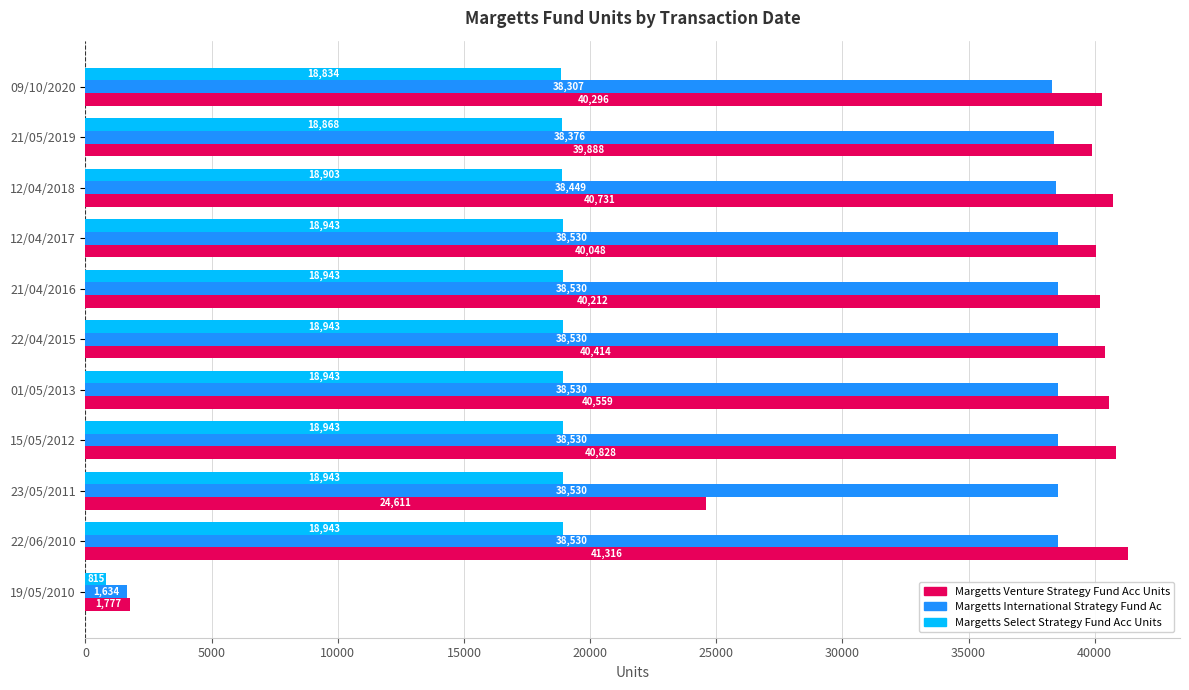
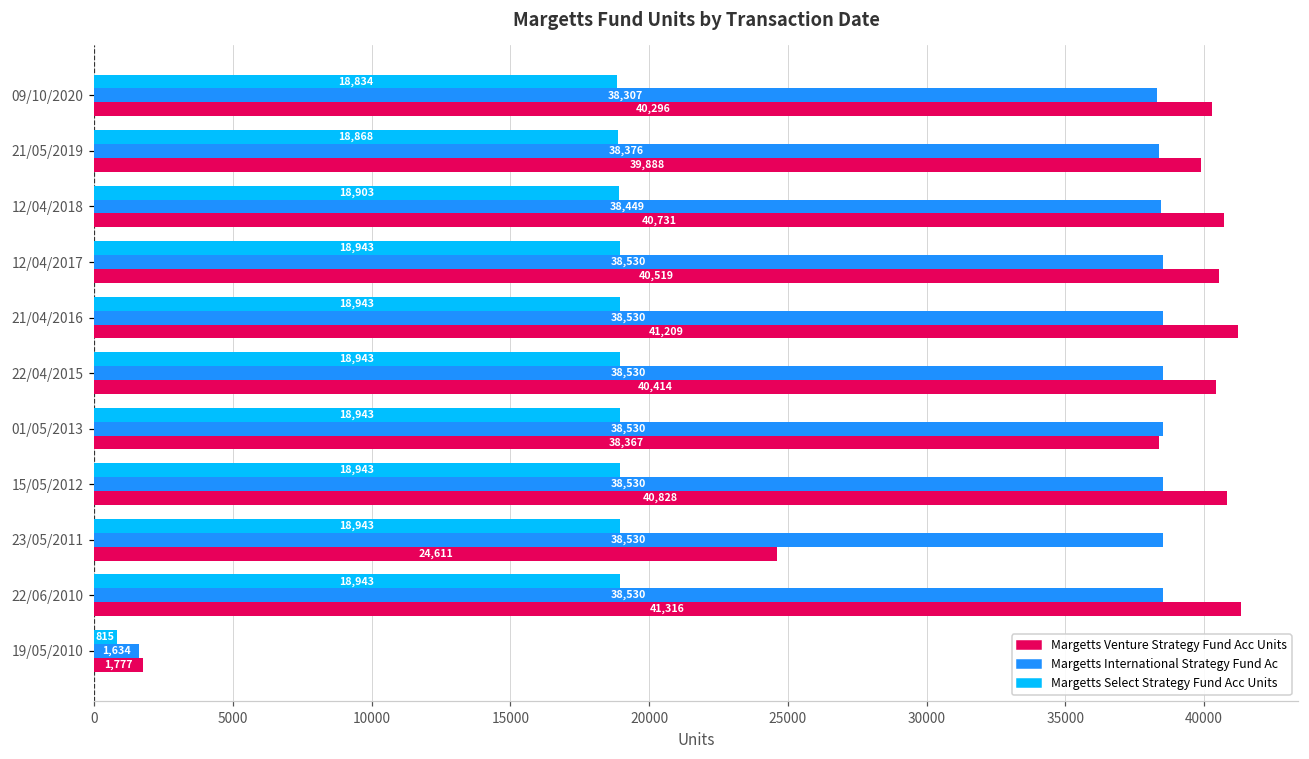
  {
    "Margetts Venture Strategy Fund Acc Units": {
      "09/10/2020": "40,296",
      "21/05/2019": "39,888",
      "12/04/2018": "40,731",
-     "12/04/2017": "40,048",
-     "21/04/2016": "40,212",
+     "12/04/2017": "40,519",
+     "21/04/2016": "41,209",
      "22/04/2015": "40,414",
-     "01/05/2013": "40,559",
+     "01/05/2013": "38,367",
      "15/05/2012": "40,828",
      "23/05/2011": "24,611",
      "22/06/2010": "41,316",
      "19/05/2010": "1,777"
    }
  }
